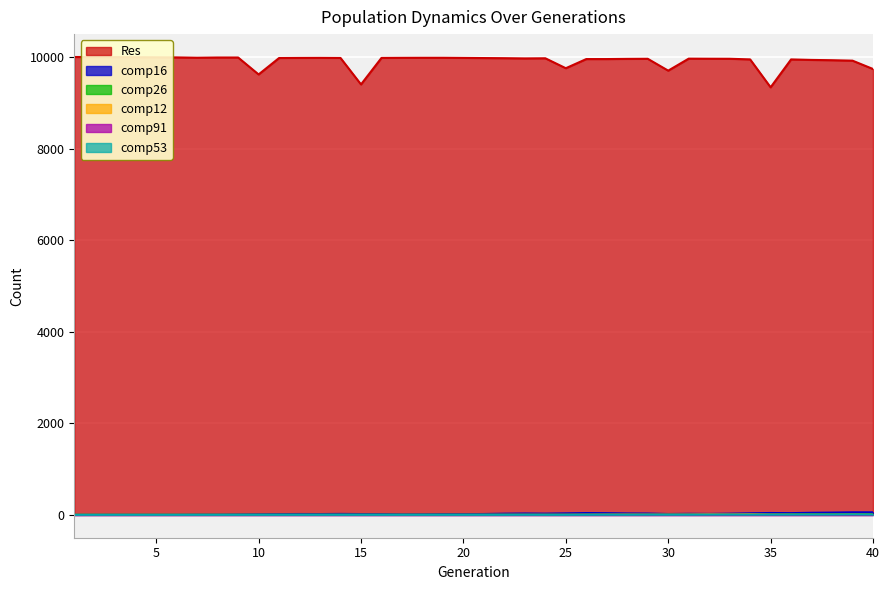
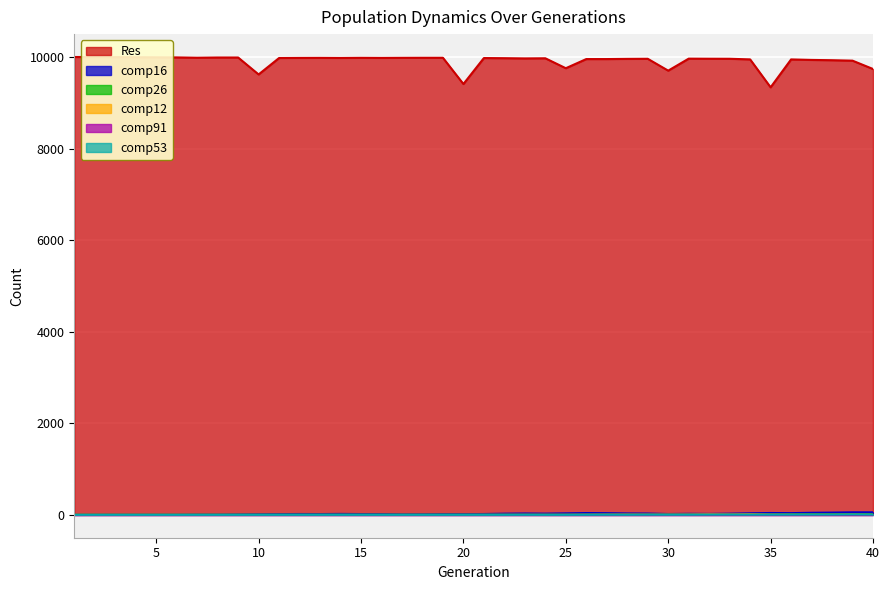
  {
    "Res": {
      "10": 9600,
-     "15": 9400,
-     "20": 10000,
+     "15": 10000,
+     "20": 9400,
      "25": 9800,
      "30": 9700,
      "35": 9300,
      "40": 9700
    }
  }
